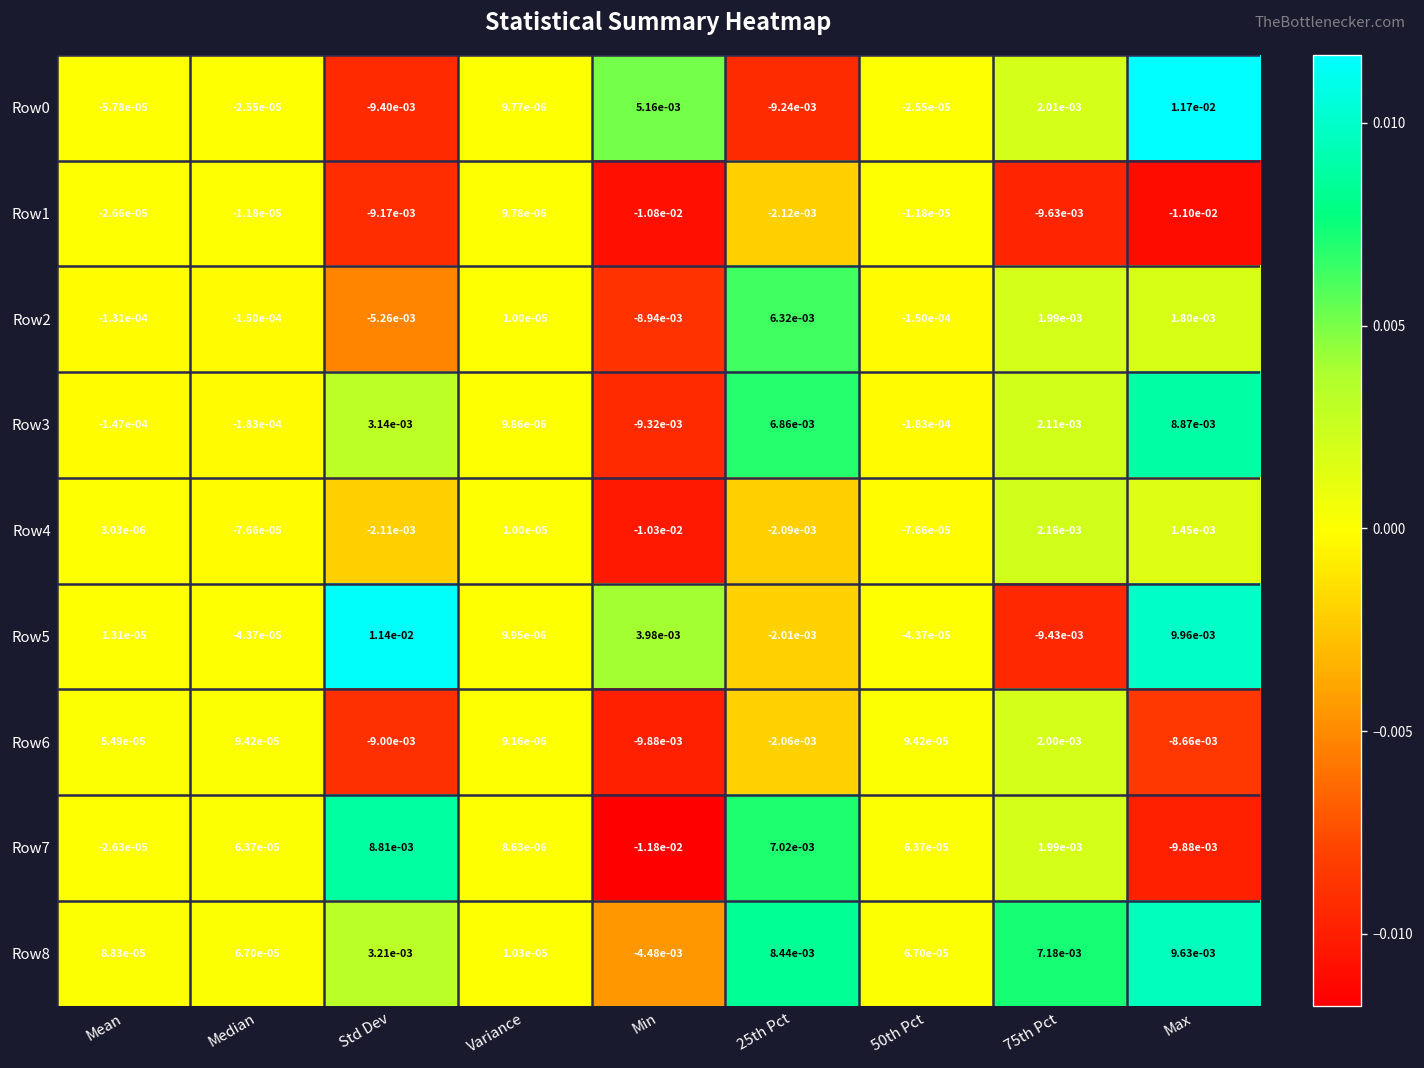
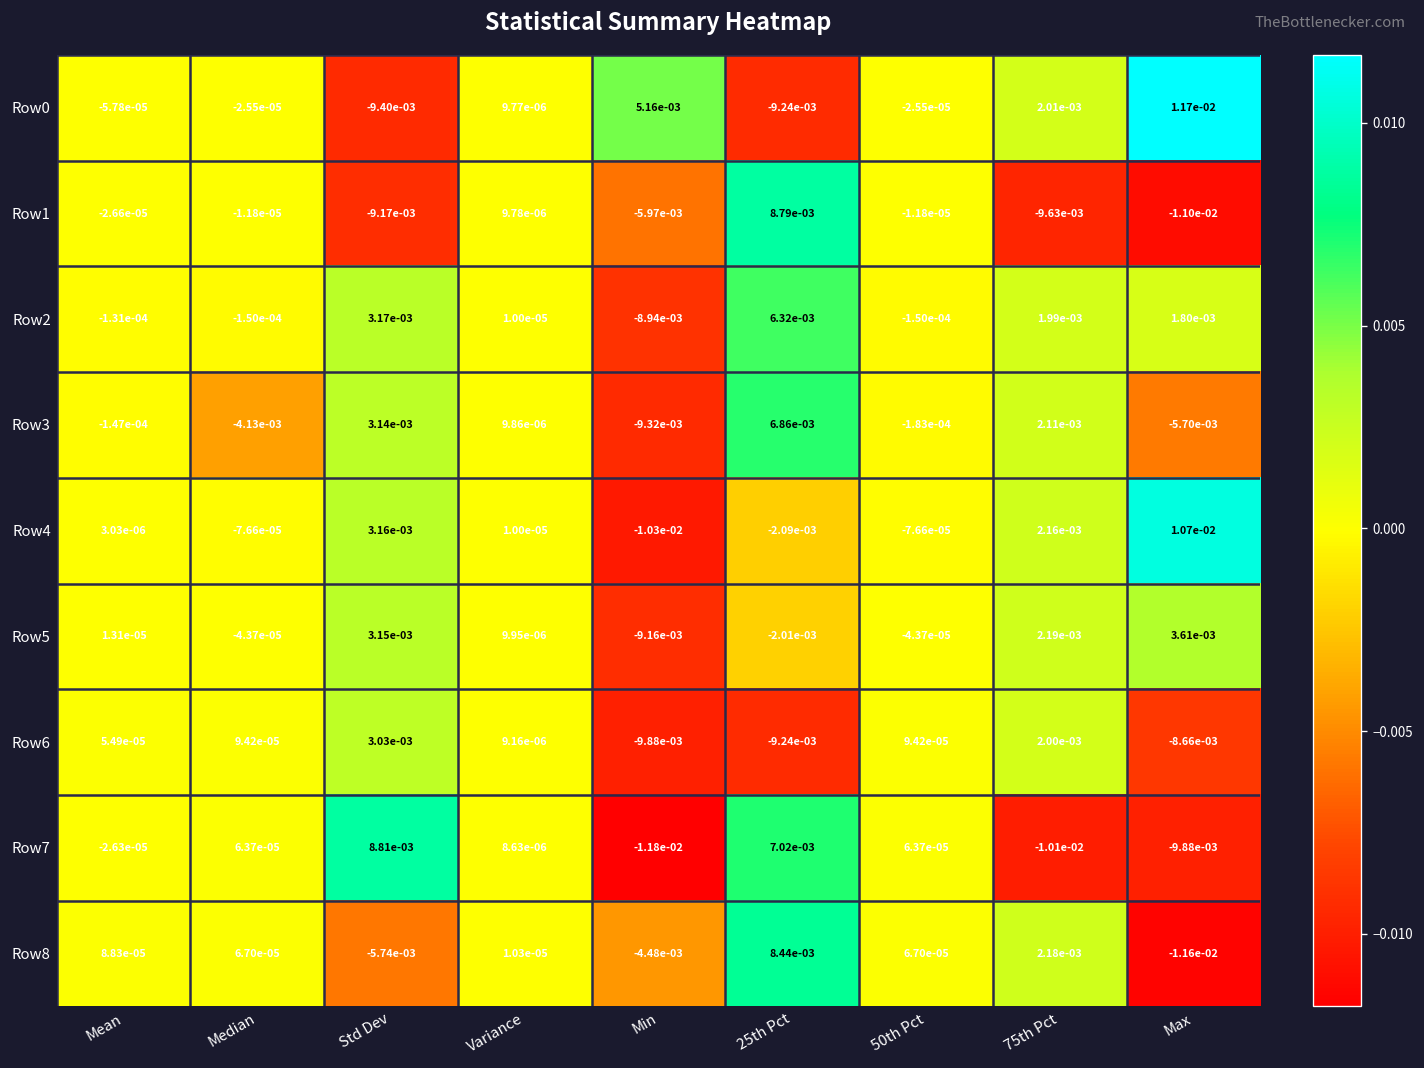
  {
    "Row0": {
      "Mean": "-5.78e-05",
      "Median": "-2.55e-05",
      "Std Dev": "-9.40e-03",
      "Variance": "9.77e-06",
      "Min": "5.16e-03",
      "25th Pct": "-9.24e-03",
      "50th Pct": "-2.55e-05",
      "75th Pct": "2.01e-03",
      "Max": "1.17e-02"
    },
    "Row1": {
      "Mean": "-2.66e-05",
      "Median": "-1.18e-05",
      "Std Dev": "-9.17e-03",
      "Variance": "9.78e-06",
-     "Min": "-1.08e-02",
-     "25th Pct": "-2.12e-03",
+     "Min": "-5.97e-03",
+     "25th Pct": "8.79e-03",
      "50th Pct": "-1.18e-05",
      "75th Pct": "-9.63e-03",
      "Max": "-1.10e-02"
    },
    "Row2": {
      "Mean": "-1.31e-04",
      "Median": "-1.50e-04",
-     "Std Dev": "-5.26e-03",
+     "Std Dev": "3.17e-03",
      "Variance": "1.00e-05",
      "Min": "-8.94e-03",
      "25th Pct": "6.32e-03",
      "50th Pct": "-1.50e-04",
      "75th Pct": "1.99e-03",
      "Max": "1.80e-03"
    },
    "Row3": {
      "Mean": "-1.47e-04",
-     "Median": "-1.83e-04",
+     "Median": "-4.13e-03",
      "Std Dev": "3.14e-03",
      "Variance": "9.86e-06",
      "Min": "-9.32e-03",
      "25th Pct": "6.86e-03",
      "50th Pct": "-1.83e-04",
      "75th Pct": "2.11e-03",
-     "Max": "8.87e-03"
+     "Max": "-5.70e-03"
    },
    "Row4": {
      "Mean": "3.03e-06",
      "Median": "-7.66e-05",
-     "Std Dev": "-2.11e-03",
+     "Std Dev": "3.16e-03",
      "Variance": "1.00e-05",
      "Min": "-1.03e-02",
      "25th Pct": "-2.09e-03",
      "50th Pct": "-7.66e-05",
      "75th Pct": "2.16e-03",
-     "Max": "1.45e-03"
+     "Max": "1.07e-02"
    },
    "Row5": {
      "Mean": "1.31e-05",
      "Median": "-4.37e-05",
-     "Std Dev": "1.14e-02",
+     "Std Dev": "3.15e-03",
      "Variance": "9.95e-06",
-     "Min": "3.98e-03",
+     "Min": "-9.16e-03",
      "25th Pct": "-2.01e-03",
      "50th Pct": "-4.37e-05",
-     "75th Pct": "-9.43e-03",
-     "Max": "9.96e-03"
+     "75th Pct": "2.19e-03",
+     "Max": "3.61e-03"
    },
    "Row6": {
      "Mean": "5.49e-05",
      "Median": "9.42e-05",
-     "Std Dev": "-9.00e-03",
+     "Std Dev": "3.03e-03",
      "Variance": "9.16e-06",
      "Min": "-9.88e-03",
-     "25th Pct": "-2.06e-03",
+     "25th Pct": "-9.24e-03",
      "50th Pct": "9.42e-05",
      "75th Pct": "2.00e-03",
      "Max": "-8.66e-03"
    },
    "Row7": {
      "Mean": "-2.63e-05",
      "Median": "6.37e-05",
      "Std Dev": "8.81e-03",
      "Variance": "8.63e-06",
      "Min": "-1.18e-02",
      "25th Pct": "7.02e-03",
      "50th Pct": "6.37e-05",
-     "75th Pct": "1.99e-03",
+     "75th Pct": "-1.01e-02",
      "Max": "-9.88e-03"
    },
    "Row8": {
      "Mean": "8.83e-05",
      "Median": "6.70e-05",
-     "Std Dev": "3.21e-03",
+     "Std Dev": "-5.74e-03",
      "Variance": "1.03e-05",
      "Min": "-4.48e-03",
      "25th Pct": "8.44e-03",
      "50th Pct": "6.70e-05",
-     "75th Pct": "7.18e-03",
-     "Max": "9.63e-03"
+     "75th Pct": "2.18e-03",
+     "Max": "-1.16e-02"
    }
  }
